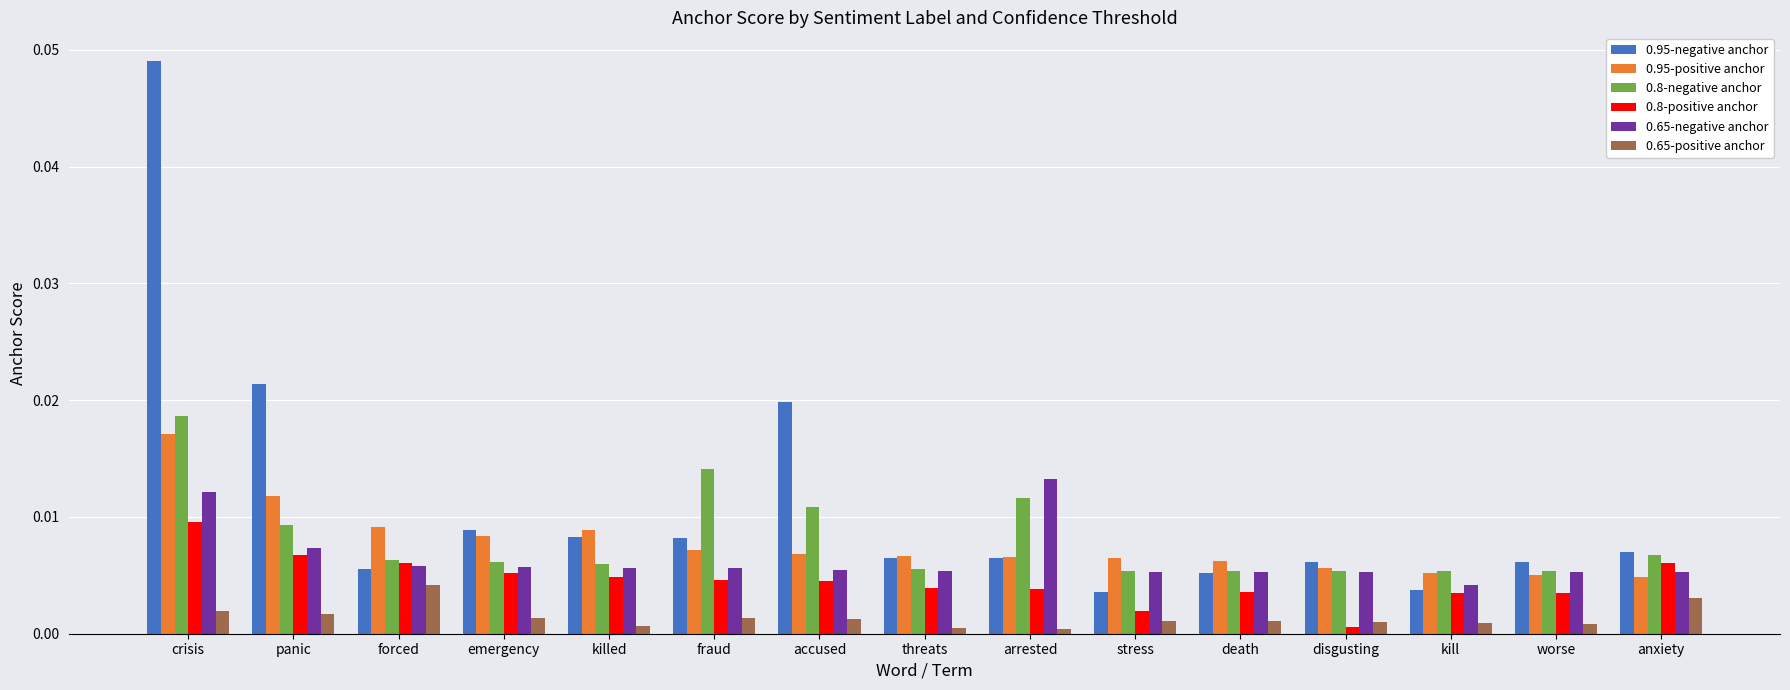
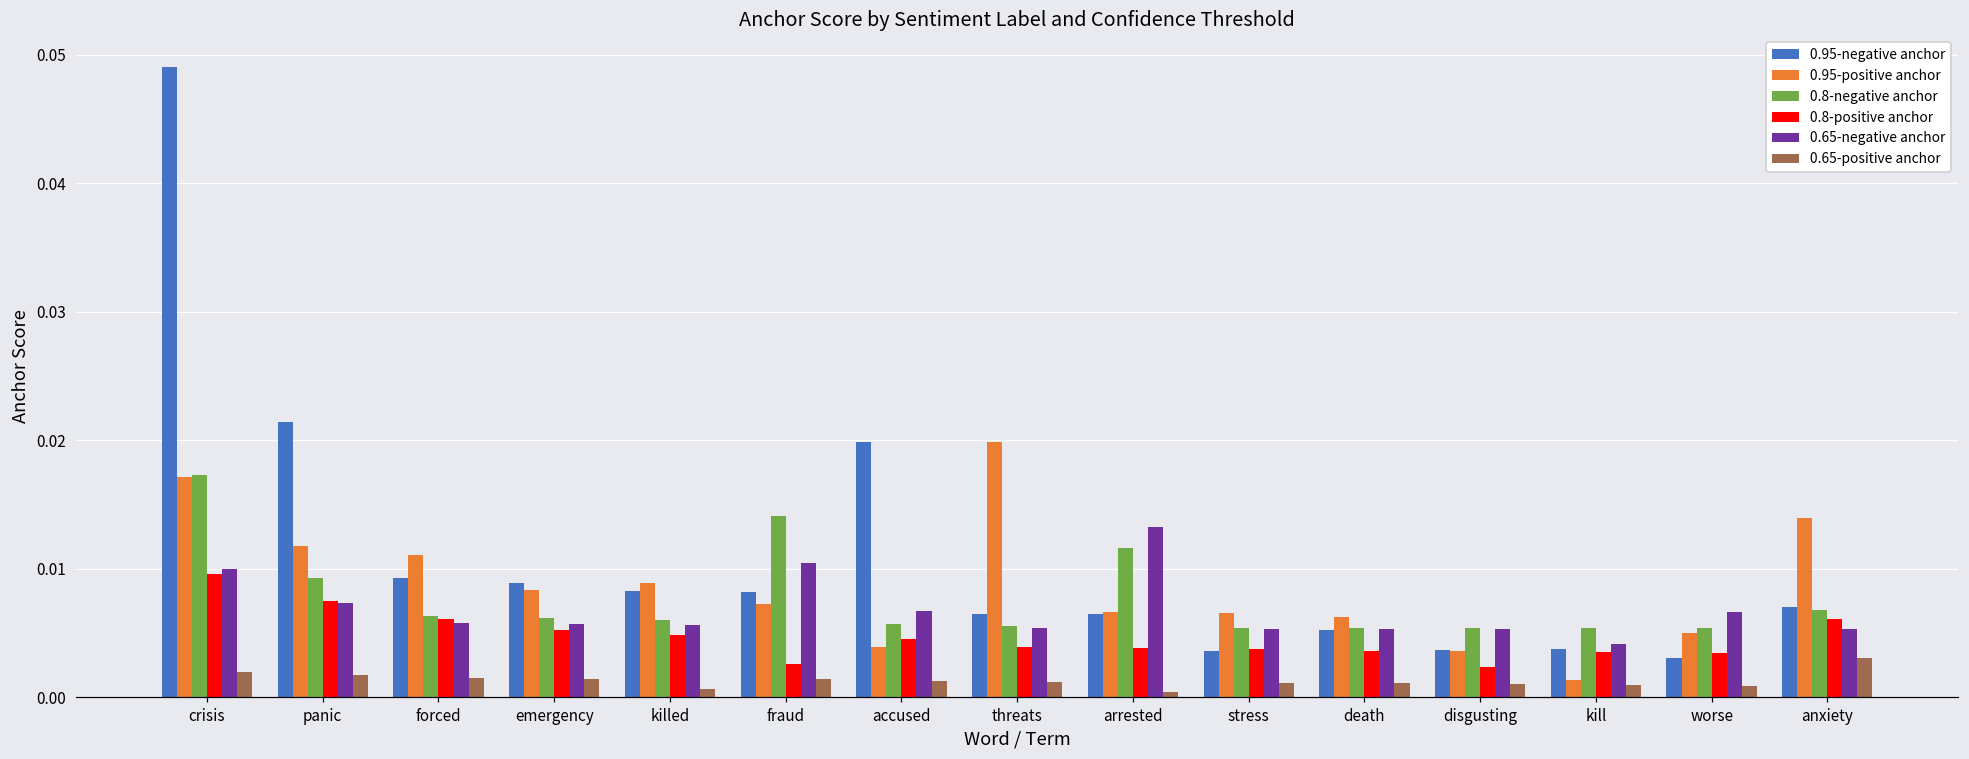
  {
    "0.95-negative anchor": {
      "crisis": 0.0490,
      "panic": 0.0214,
-     "forced": 0.0055,
+     "forced": 0.0093,
      "emergency": 0.0089,
      "killed": 0.0082,
      "fraud": 0.0082,
      "accused": 0.0198,
      "threats": 0.0065,
      "arrested": 0.0065,
      "stress": 0.0036,
      "death": 0.0052,
-     "disgusting": 0.0061,
+     "disgusting": 0.0037,
      "kill": 0.0037,
-     "worse": 0.0061,
+     "worse": 0.0031,
      "anxiety": 0.0070
    },
    "0.95-positive anchor": {
      "crisis": 0.0171,
      "panic": 0.0118,
-     "forced": 0.0091,
+     "forced": 0.0110,
      "emergency": 0.0083,
      "killed": 0.0089,
      "fraud": 0.0072,
-     "accused": 0.0068,
-     "threats": 0.0067,
+     "accused": 0.0039,
+     "threats": 0.0198,
      "arrested": 0.0066,
      "stress": 0.0065,
      "death": 0.0063,
-     "disgusting": 0.0056,
-     "kill": 0.0052,
+     "disgusting": 0.0036,
+     "kill": 0.0013,
      "worse": 0.0050,
-     "anxiety": 0.0049
+     "anxiety": 0.0139
    },
    "0.8-negative anchor": {
-     "crisis": 0.0186,
+     "crisis": 0.0173,
      "panic": 0.0093,
      "forced": 0.0063,
      "emergency": 0.0061,
      "killed": 0.0060,
      "fraud": 0.0141,
-     "accused": 0.0108,
+     "accused": 0.0057,
      "threats": 0.0055,
      "arrested": 0.0116,
      "stress": 0.0054,
      "death": 0.0054,
      "disgusting": 0.0054,
      "kill": 0.0054,
      "worse": 0.0054,
      "anxiety": 0.0068
    },
    "0.8-positive anchor": {
      "crisis": 0.0096,
-     "panic": 0.0068,
+     "panic": 0.0075,
      "forced": 0.0061,
      "emergency": 0.0052,
      "killed": 0.0049,
-     "fraud": 0.0046,
+     "fraud": 0.0026,
      "accused": 0.0045,
      "threats": 0.0039,
      "arrested": 0.0038,
-     "stress": 0.0020,
+     "stress": 0.0038,
      "death": 0.0036,
-     "disgusting": 0.0005,
+     "disgusting": 0.0023,
      "kill": 0.0035,
      "worse": 0.0035,
      "anxiety": 0.0061
    },
    "0.65-negative anchor": {
-     "crisis": 0.0121,
+     "crisis": 0.0100,
      "panic": 0.0073,
      "forced": 0.0058,
      "emergency": 0.0057,
      "killed": 0.0056,
-     "fraud": 0.0056,
-     "accused": 0.0055,
+     "fraud": 0.0104,
+     "accused": 0.0067,
      "threats": 0.0053,
      "arrested": 0.0132,
      "stress": 0.0053,
      "death": 0.0053,
      "disgusting": 0.0053,
      "kill": 0.0042,
-     "worse": 0.0053,
+     "worse": 0.0066,
      "anxiety": 0.0053
    },
    "0.65-positive anchor": {
      "crisis": 0.0019,
      "panic": 0.0017,
-     "forced": 0.0042,
+     "forced": 0.0015,
      "emergency": 0.0014,
      "killed": 0.0006,
      "fraud": 0.0014,
      "accused": 0.0012,
-     "threats": 0.0005,
+     "threats": 0.0012,
      "arrested": 0.0004,
      "stress": 0.0011,
      "death": 0.0011,
      "disgusting": 0.0010,
      "kill": 0.0009,
      "worse": 0.0008,
      "anxiety": 0.0031
    }
  }
